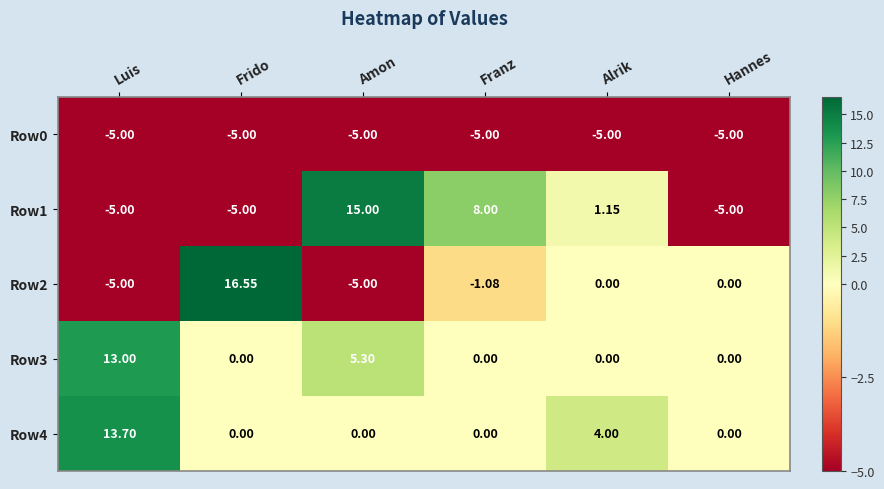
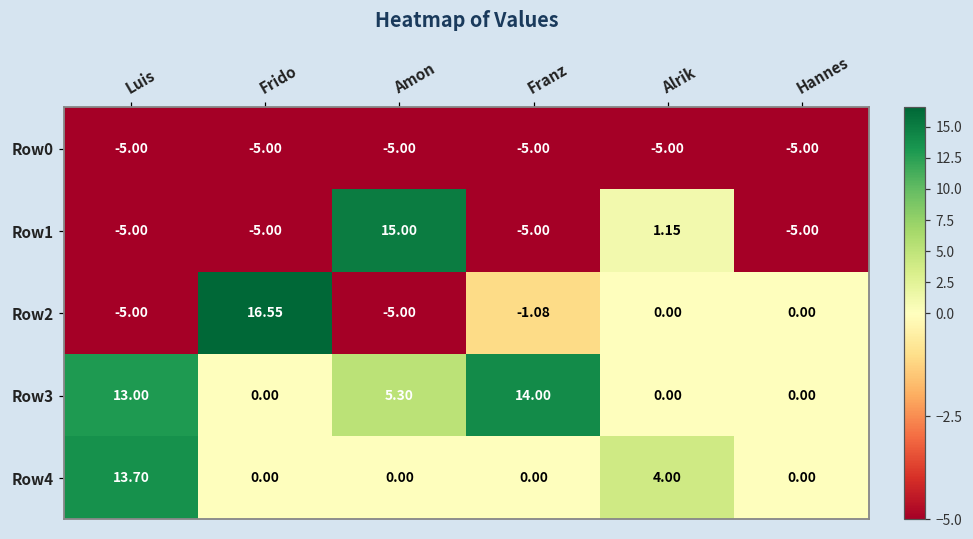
  {
    "Row0": {
      "Luis": -5.00,
      "Frido": -5.00,
      "Amon": -5.00,
      "Franz": -5.00,
      "Alrik": -5.00,
      "Hannes": -5.00
    },
    "Row1": {
      "Luis": -5.00,
      "Frido": -5.00,
      "Amon": 15.00,
-     "Franz": 8.00,
+     "Franz": -5.00,
      "Alrik": 1.15,
      "Hannes": -5.00
    },
    "Row2": {
      "Luis": -5.00,
      "Frido": 16.55,
      "Amon": -5.00,
      "Franz": -1.08,
      "Alrik": 0.00,
      "Hannes": 0.00
    },
    "Row3": {
      "Luis": 13.00,
      "Frido": 0.00,
      "Amon": 5.30,
-     "Franz": 0.00,
+     "Franz": 14.00,
      "Alrik": 0.00,
      "Hannes": 0.00
    },
    "Row4": {
      "Luis": 13.70,
      "Frido": 0.00,
      "Amon": 0.00,
      "Franz": 0.00,
      "Alrik": 4.00,
      "Hannes": 0.00
    }
  }
